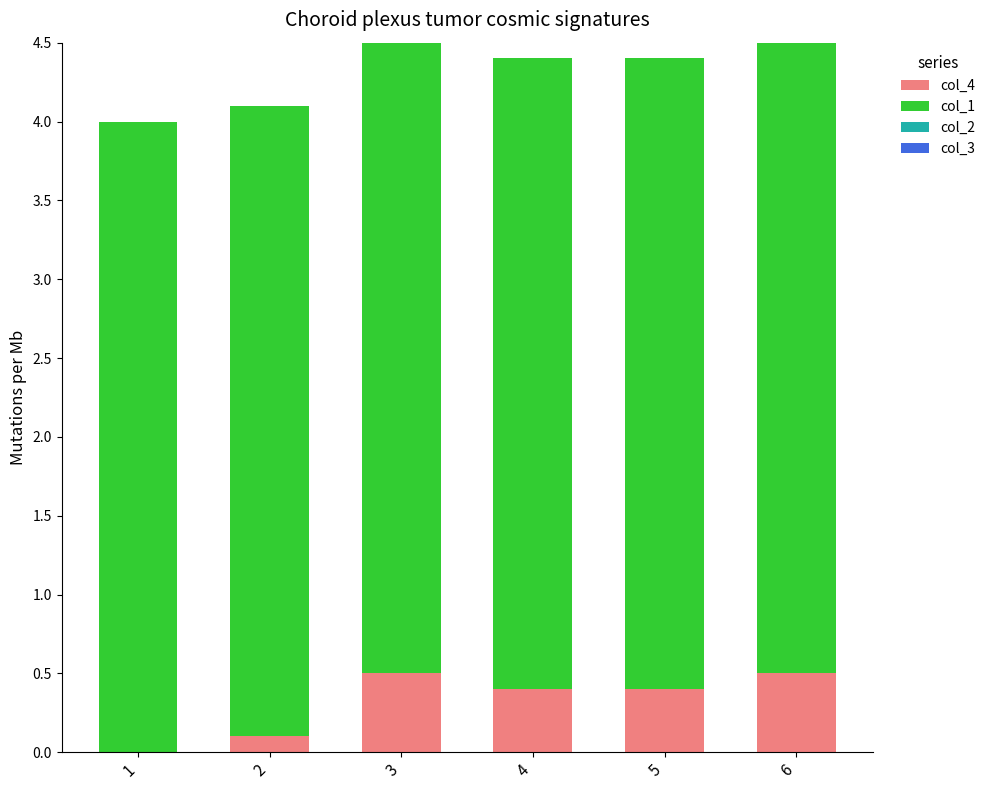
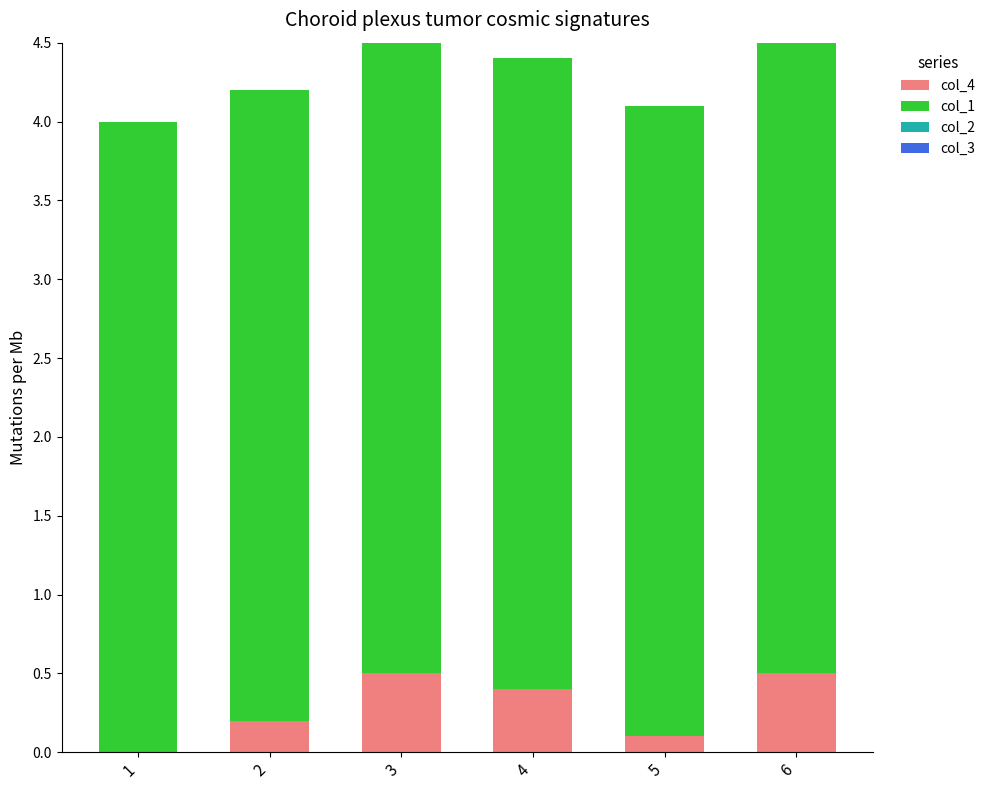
  {
    "col_4": {
      "1": 0.0,
-     "2": 0.1,
+     "2": 0.2,
      "3": 0.5,
      "4": 0.4,
-     "5": 0.4,
+     "5": 0.1,
      "6": 0.5
    }
  }
